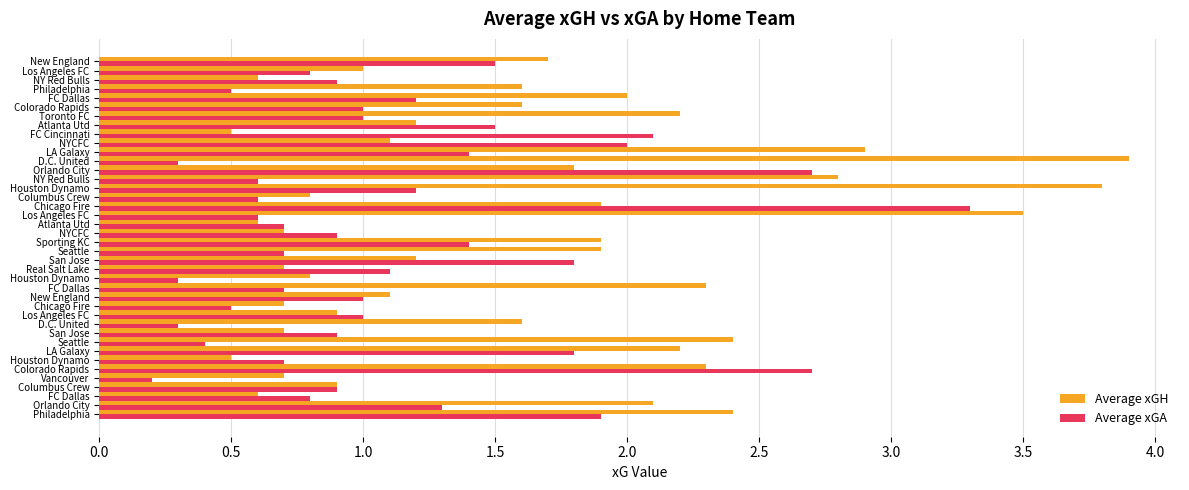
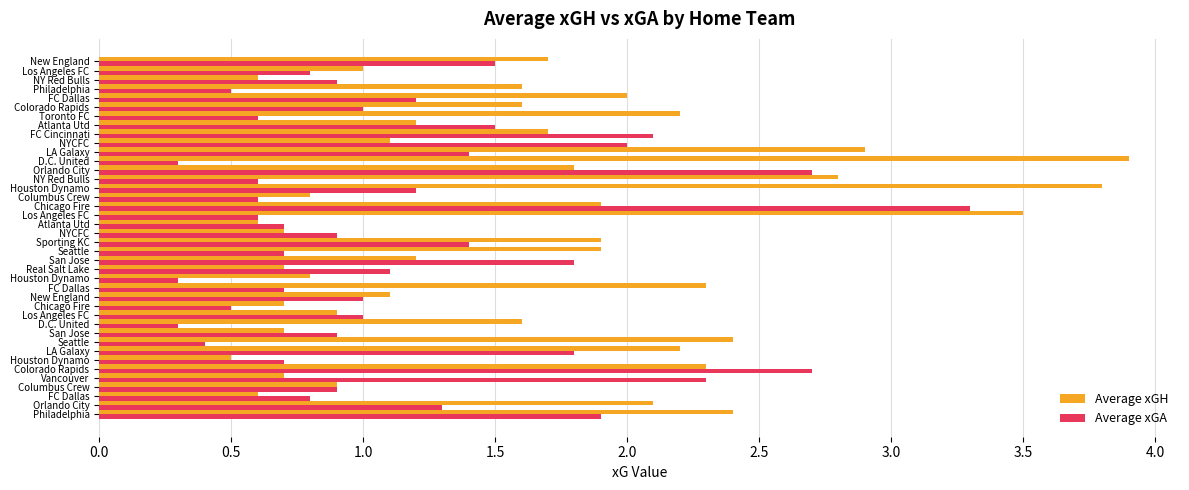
  {
    "Average xGH": {
      "Toronto FC": 2.2,
-     "FC Cincinnati": 0.5,
+     "FC Cincinnati": 1.7,
      "Sporting KC": 1.9,
      "Real Salt Lake": 0.7,
      "Vancouver": 0.7
    },
    "Average xGA": {
-     "Toronto FC": 1.0,
+     "Toronto FC": 0.6,
      "FC Cincinnati": 2.1,
      "Sporting KC": 1.4,
      "Real Salt Lake": 1.1,
-     "Vancouver": 0.2
+     "Vancouver": 2.3
    }
  }
